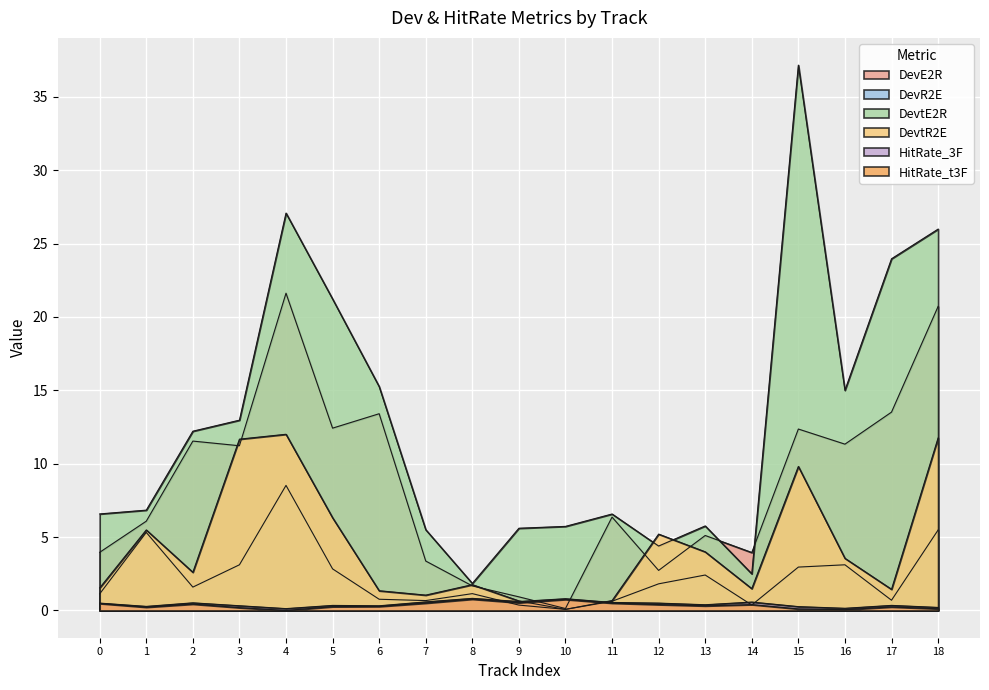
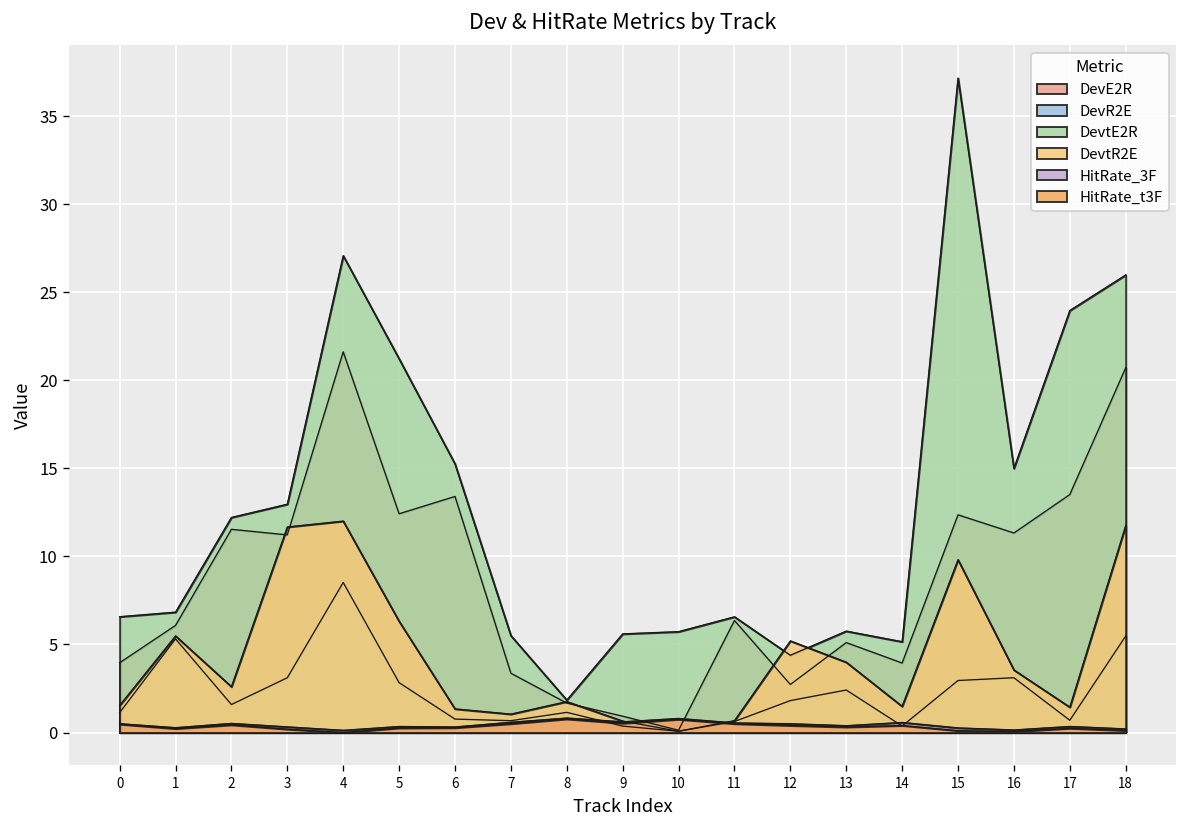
  {
    "DevtE2R": {
      "0": 6.6,
      "1": 6.8,
      "2": 12.2,
      "3": 13.0,
      "4": 27.1,
      "5": 21.2,
      "6": 15.3,
      "7": 5.5,
      "9": 5.6,
      "10": 5.7,
      "11": 6.6,
      "12": 4.4,
      "13": 5.8,
-     "14": 2.5,
+     "14": 5.2,
      "15": 37.2,
      "16": 15.0,
      "17": 24.0,
      "18": 26.0
    }
  }
